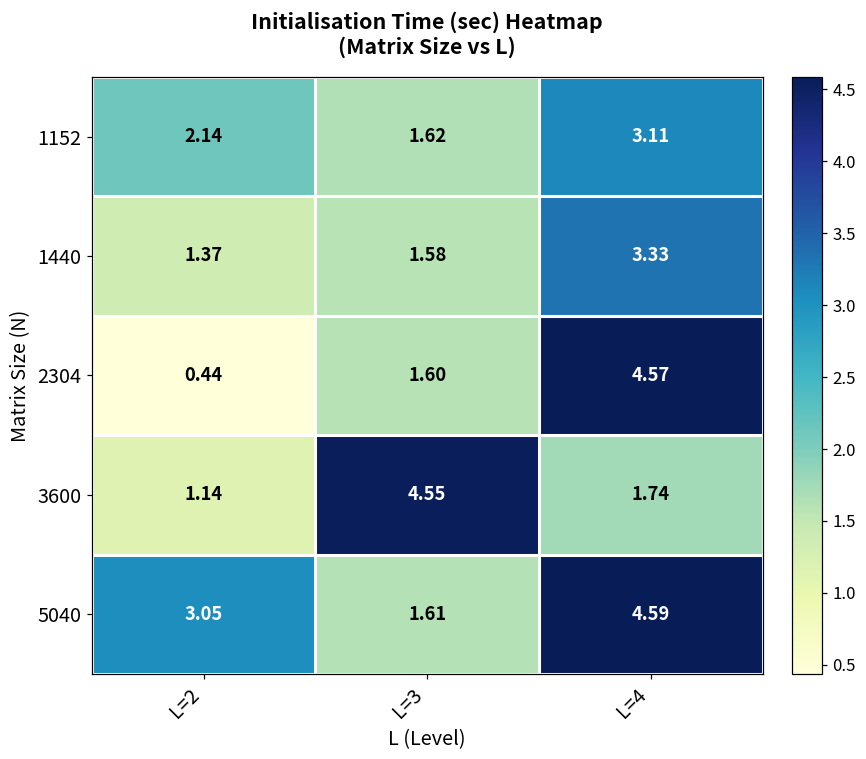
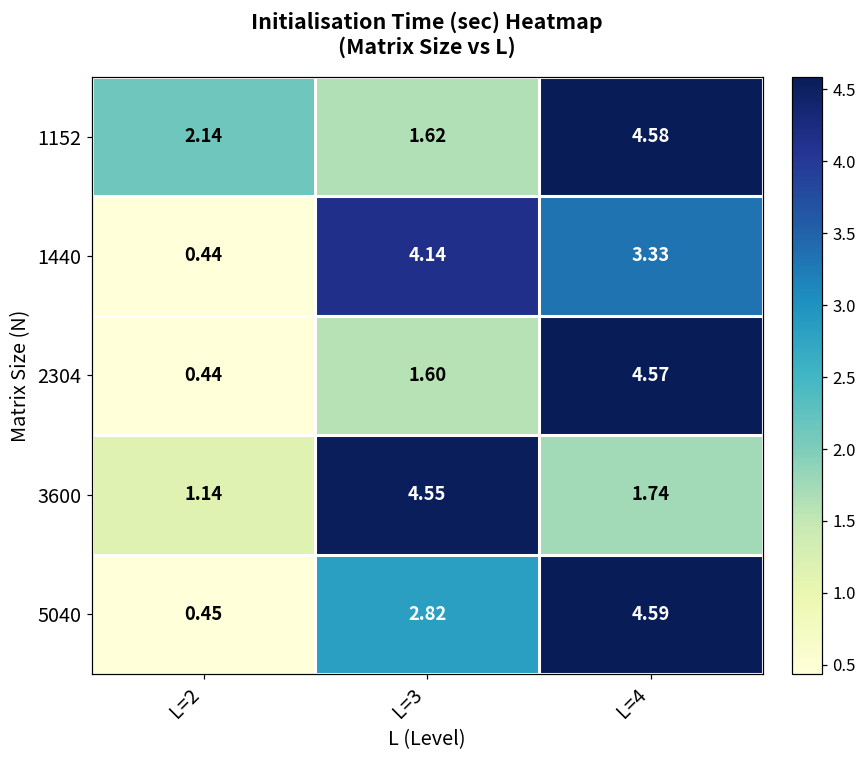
  {
    "1152": {
      "L=2": 2.14,
      "L=3": 1.62,
-     "L=4": 3.11
+     "L=4": 4.58
    },
    "1440": {
-     "L=2": 1.37,
-     "L=3": 1.58,
+     "L=2": 0.44,
+     "L=3": 4.14,
      "L=4": 3.33
    },
    "2304": {
      "L=2": 0.44,
      "L=3": 1.60,
      "L=4": 4.57
    },
    "3600": {
      "L=2": 1.14,
      "L=3": 4.55,
      "L=4": 1.74
    },
    "5040": {
-     "L=2": 3.05,
-     "L=3": 1.61,
+     "L=2": 0.45,
+     "L=3": 2.82,
      "L=4": 4.59
    }
  }
